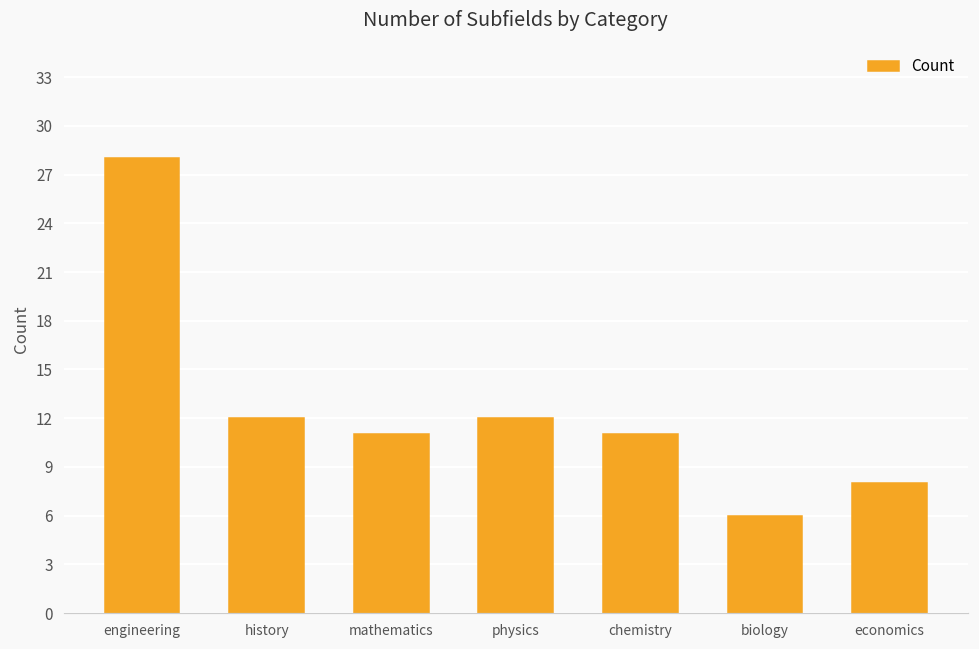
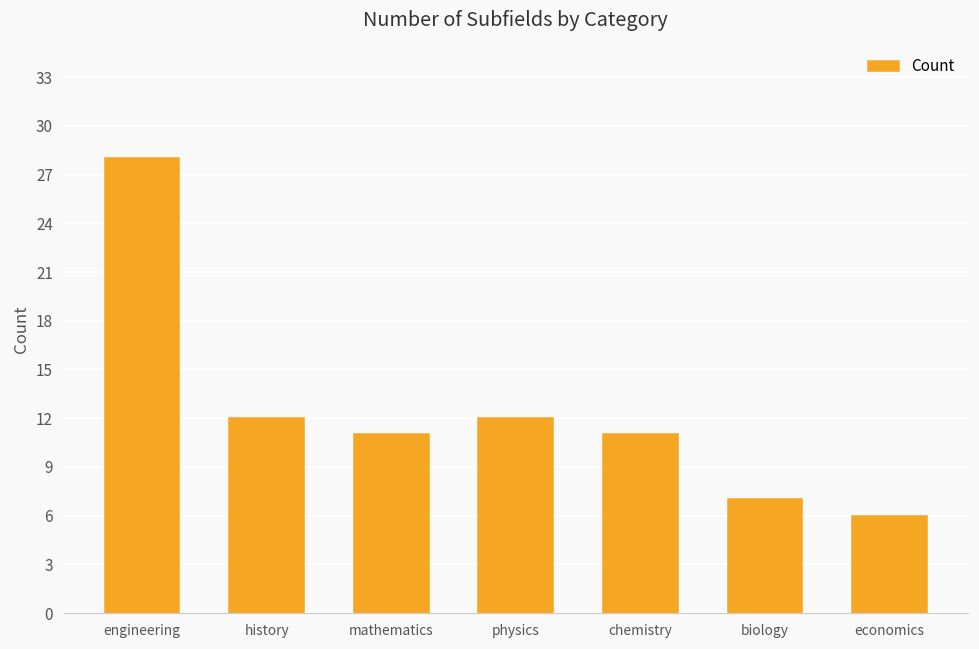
  {
    "engineering": 28,
    "history": 12,
    "mathematics": 11,
    "physics": 12,
    "chemistry": 11,
-   "biology": 6,
-   "economics": 8
+   "biology": 7,
+   "economics": 6
  }
